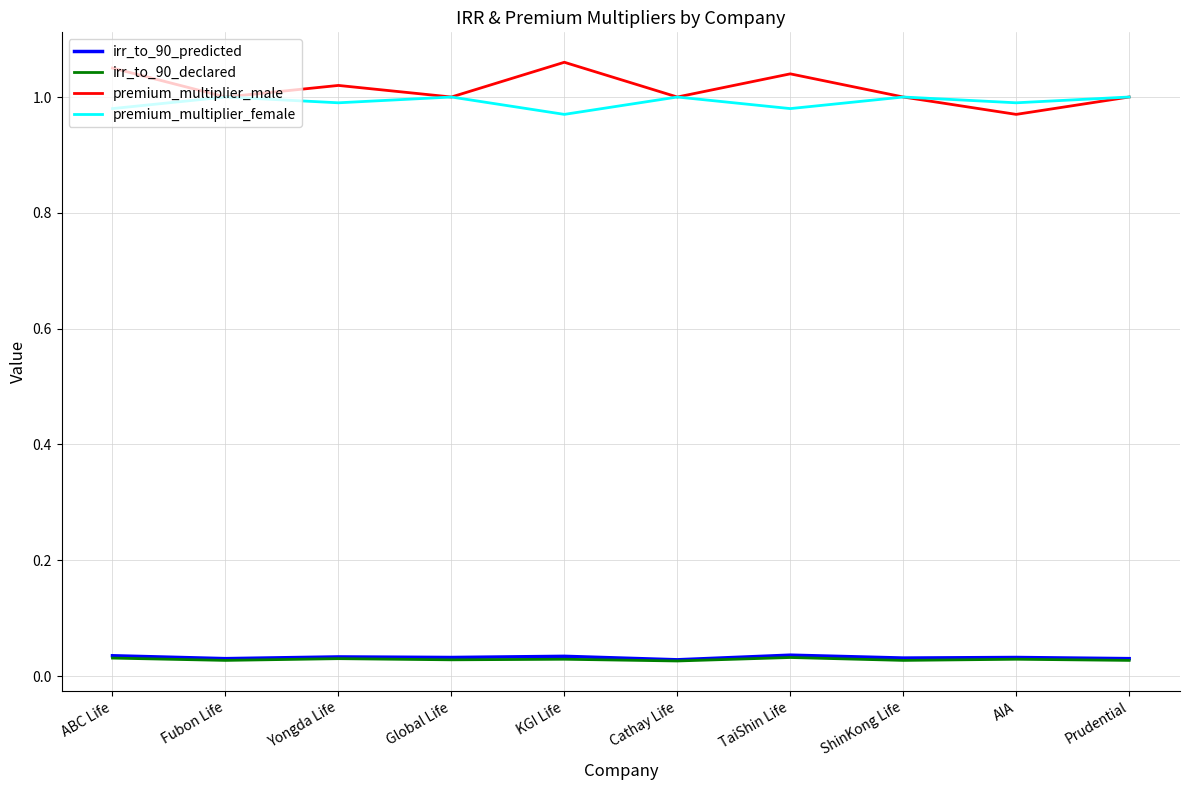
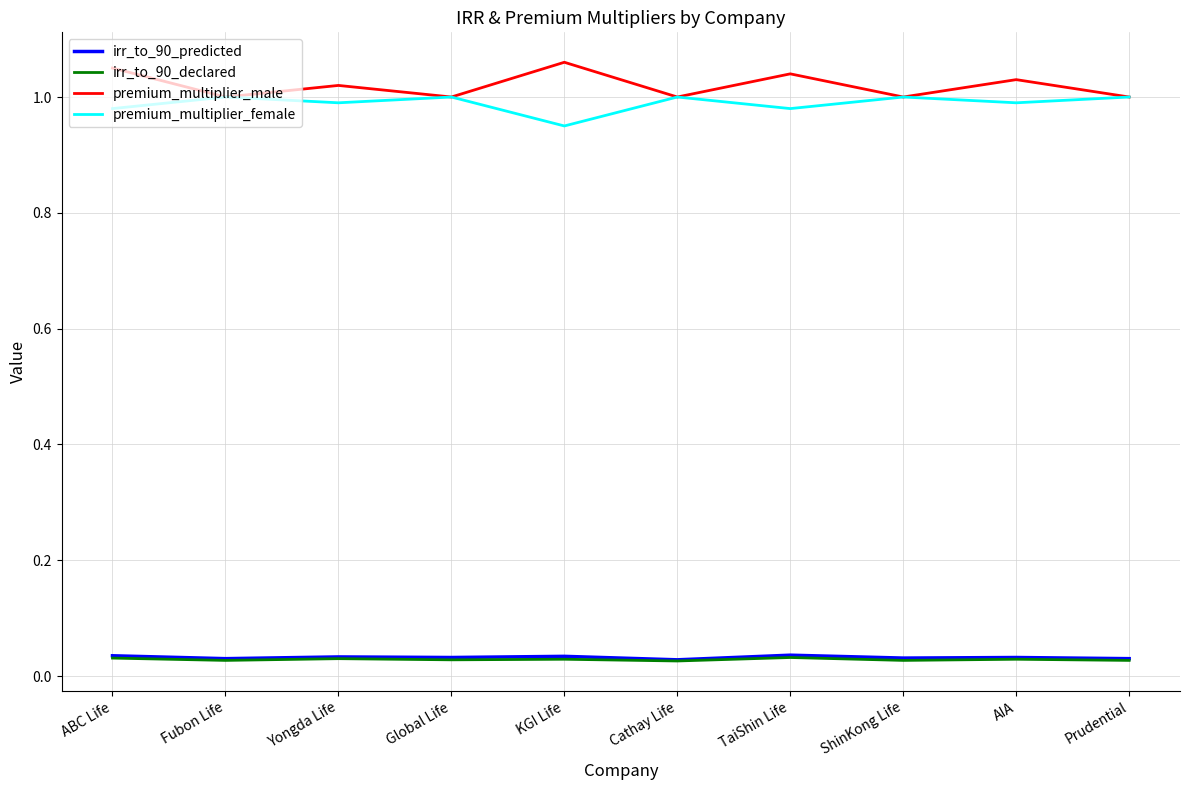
  {
    "irr_to_90_predicted": {
      "KGI Life": 0.03
    },
    "irr_to_90_declared": {
      "KGI Life": 0.03
    },
    "premium_multiplier_male": {
      "Yongda Life": 1.02,
      "KGI Life": 1.06,
      "TaiShin Life": 1.04,
-     "AIA": 0.97
+     "AIA": 1.03
    },
    "premium_multiplier_female": {
      "Yongda Life": 0.99,
-     "KGI Life": 0.97,
+     "KGI Life": 0.95,
      "TaiShin Life": 0.98,
      "AIA": 0.99
    }
  }
